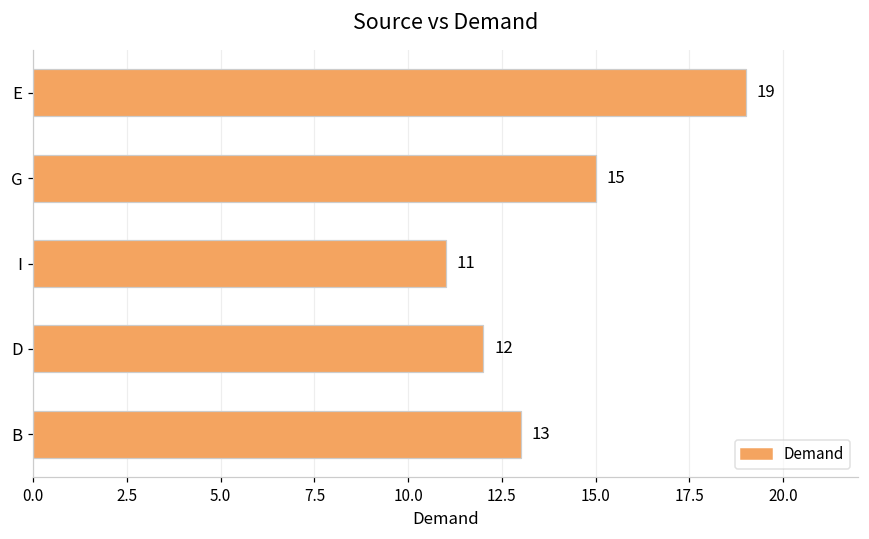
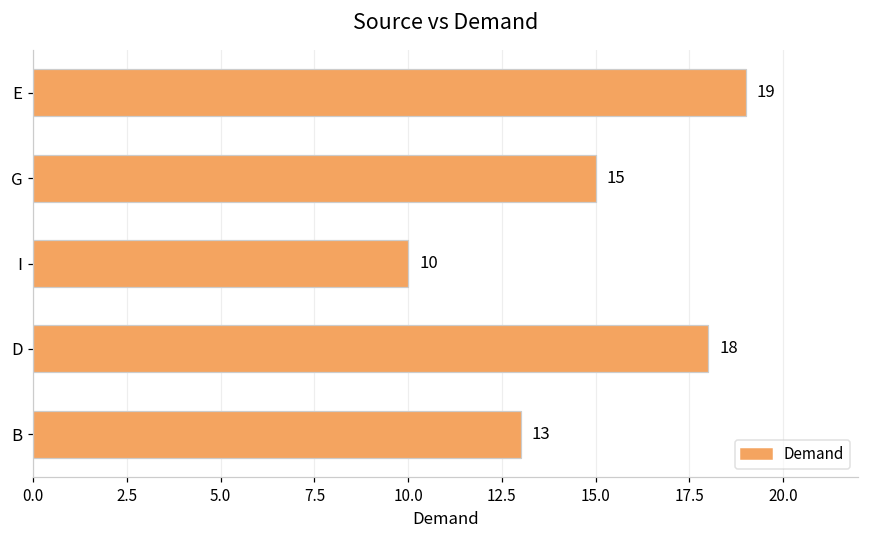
  {
    "E": 19,
    "G": 15,
-   "I": 11,
-   "D": 12,
+   "I": 10,
+   "D": 18,
    "B": 13
  }
